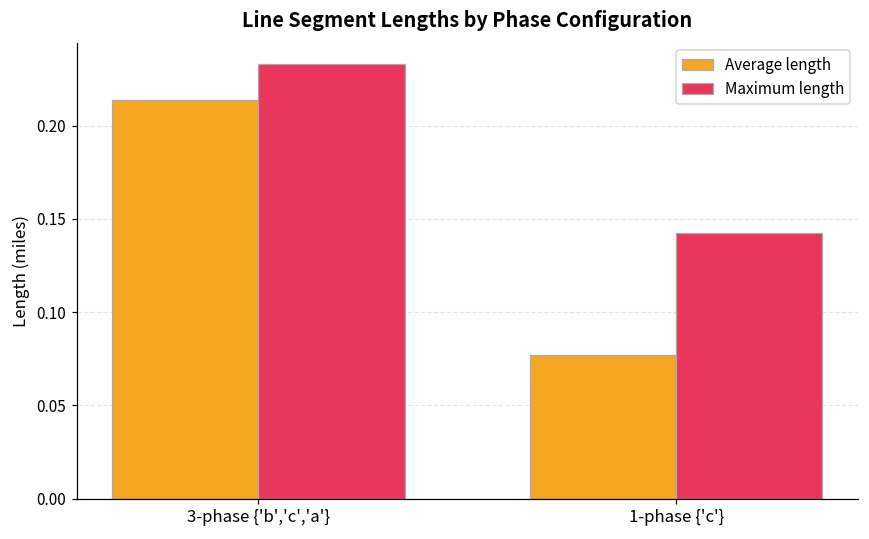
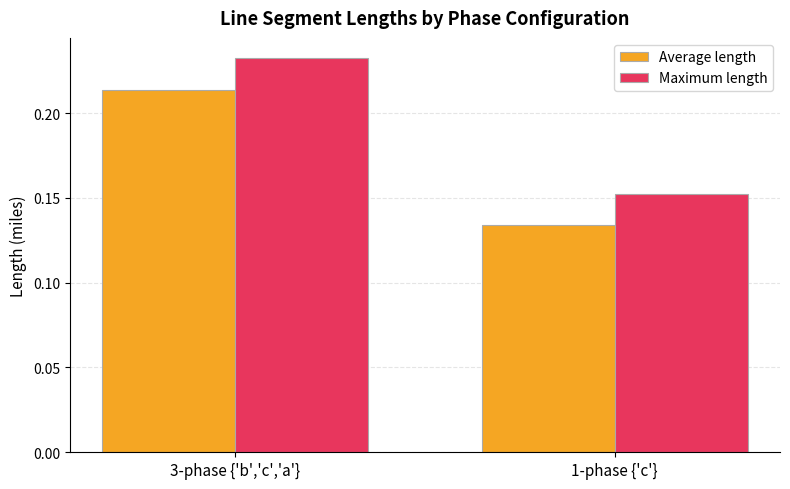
  {
    "Average length": {
      "3-phase {'b','c','a'}": 0.214,
-     "1-phase {'c'}": 0.077
+     "1-phase {'c'}": 0.134
    },
    "Maximum length": {
      "3-phase {'b','c','a'}": 0.233,
-     "1-phase {'c'}": 0.143
+     "1-phase {'c'}": 0.152
    }
  }
